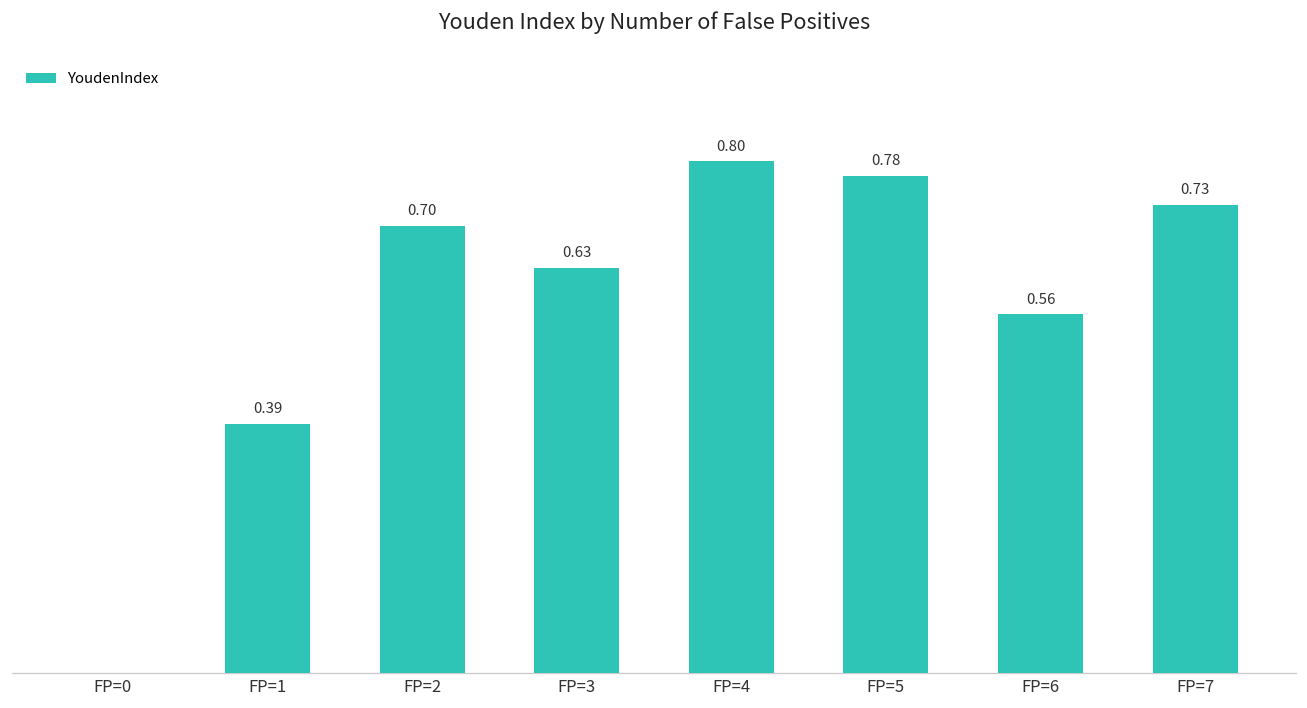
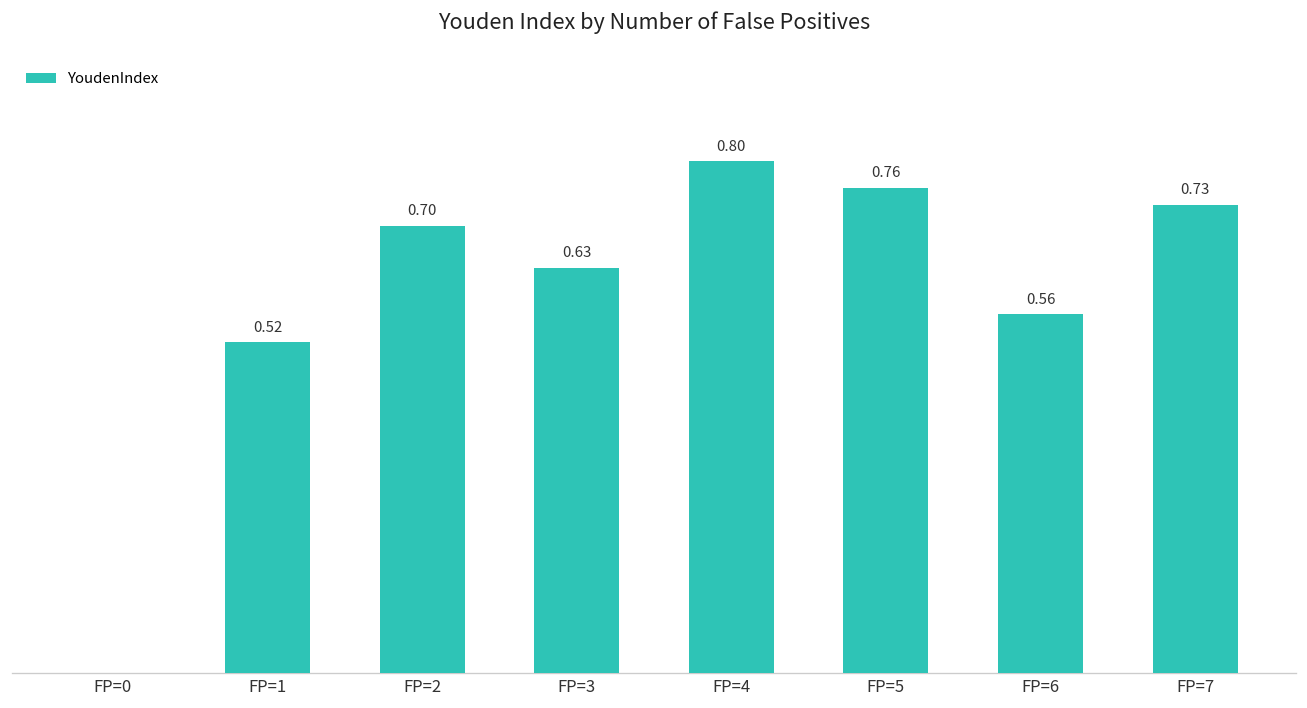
  {
-   "FP=1": 0.39,
+   "FP=1": 0.52,
    "FP=2": 0.70,
    "FP=3": 0.63,
    "FP=4": 0.80,
-   "FP=5": 0.78,
+   "FP=5": 0.76,
    "FP=6": 0.56,
    "FP=7": 0.73
  }
